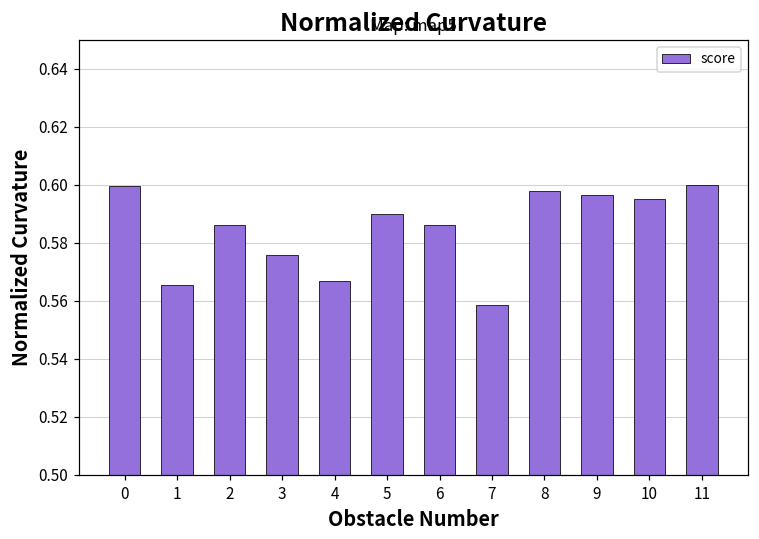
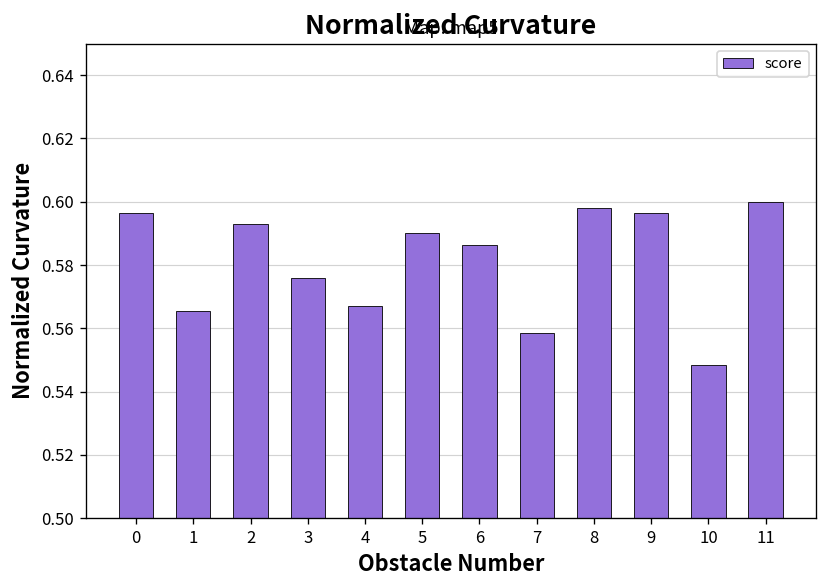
  {
-   "0": 0.600,
+   "0": 0.597,
    "1": 0.566,
-   "2": 0.586,
+   "2": 0.593,
    "3": 0.576,
    "4": 0.567,
    "5": 0.590,
    "6": 0.586,
    "7": 0.559,
    "8": 0.598,
    "9": 0.597,
-   "10": 0.595,
+   "10": 0.548,
    "11": 0.600
  }
